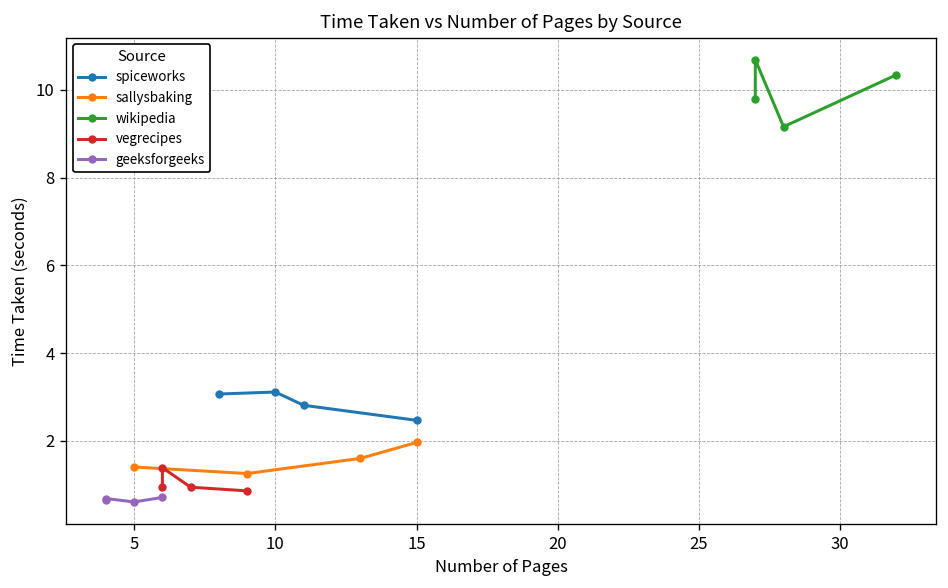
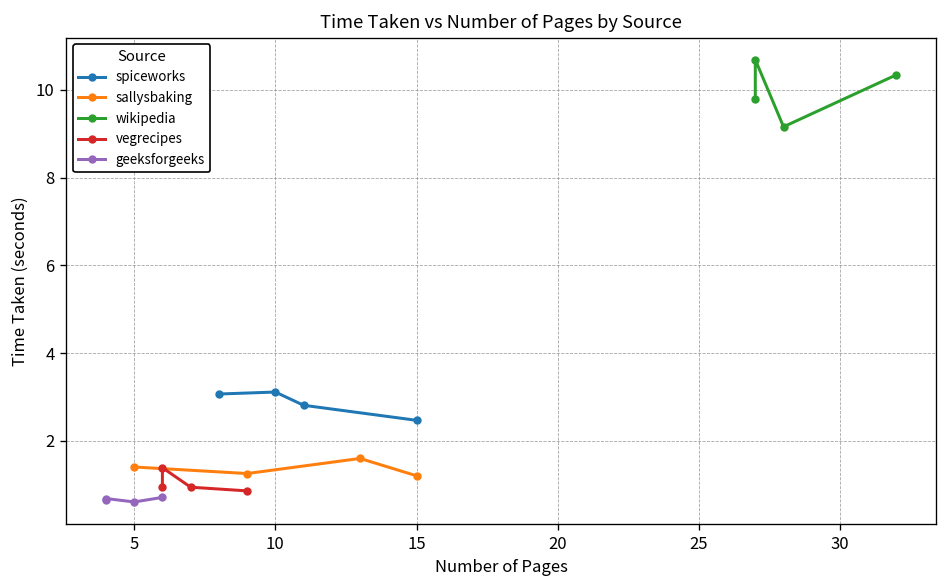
  {
    "spiceworks": {
      "10": 3.1,
      "15": 2.5
    },
    "sallysbaking": {
      "5": 1.4,
-     "15": 2.0
+     "15": 1.2
    }
  }
